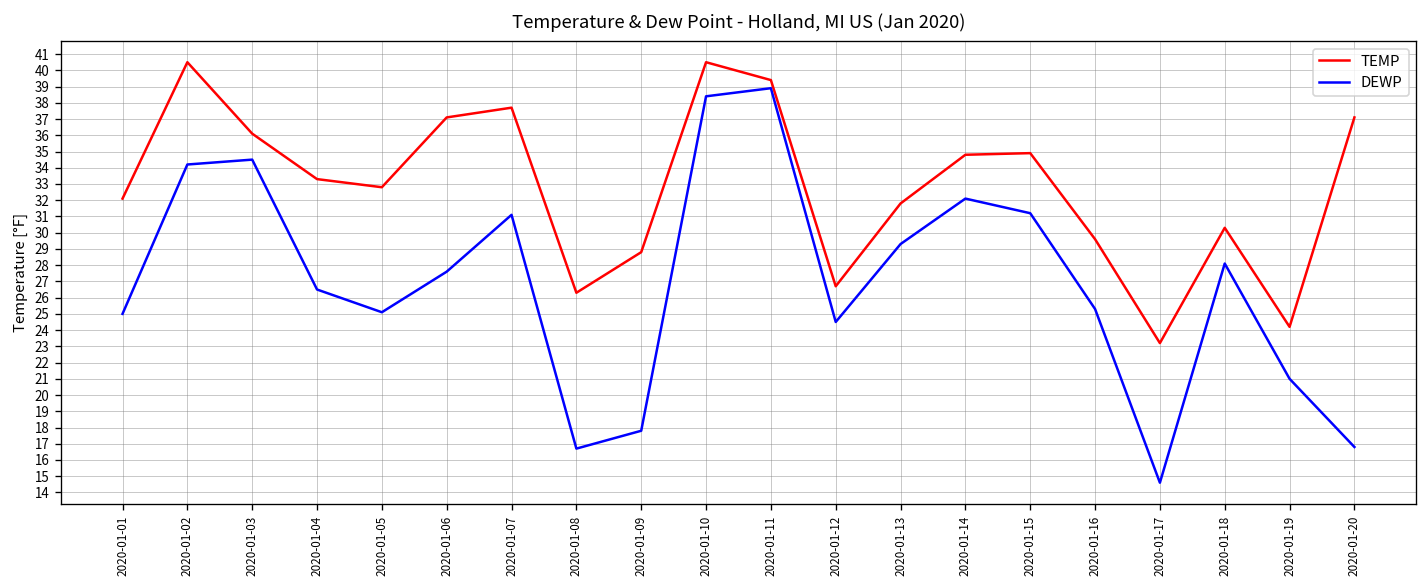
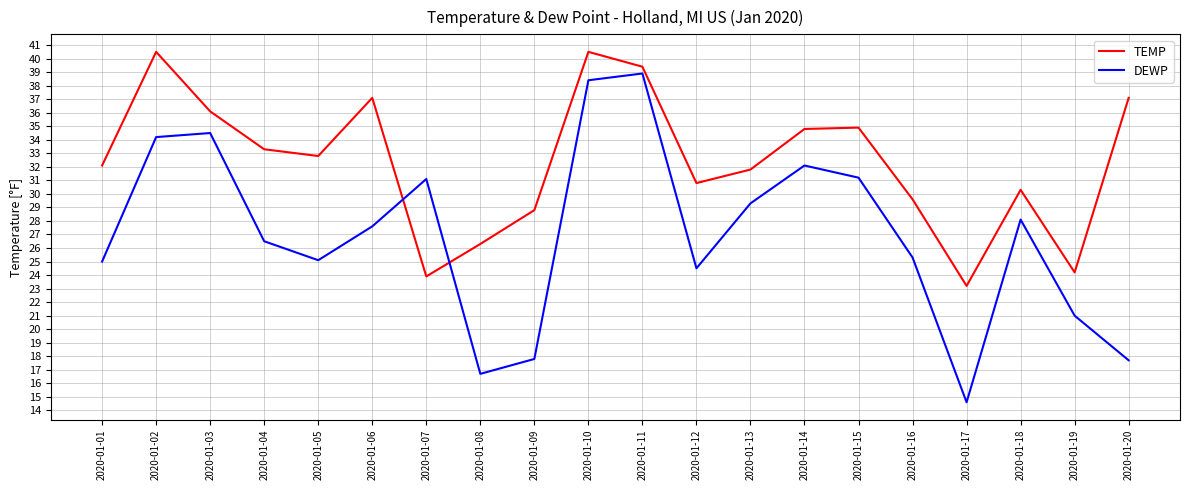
  {
    "TEMP": {
      "2020-01-01": 32.1,
      "2020-01-02": 40.5,
      "2020-01-03": 36.1,
      "2020-01-04": 33.3,
      "2020-01-05": 32.8,
      "2020-01-06": 37.1,
-     "2020-01-07": 37.7,
+     "2020-01-07": 23.9,
      "2020-01-08": 26.3,
      "2020-01-09": 28.8,
      "2020-01-10": 40.5,
      "2020-01-11": 39.4,
-     "2020-01-12": 26.7,
+     "2020-01-12": 30.8,
      "2020-01-13": 31.8,
      "2020-01-14": 34.8,
      "2020-01-15": 34.9,
      "2020-01-16": 29.6,
      "2020-01-17": 23.2,
      "2020-01-18": 30.3,
      "2020-01-19": 24.2,
      "2020-01-20": 37.1
    },
    "DEWP": {
      "2020-01-01": 25.0,
      "2020-01-02": 34.2,
      "2020-01-03": 34.5,
      "2020-01-04": 26.5,
      "2020-01-05": 25.1,
      "2020-01-06": 27.6,
      "2020-01-07": 31.1,
      "2020-01-08": 16.7,
      "2020-01-09": 17.8,
      "2020-01-10": 38.4,
      "2020-01-11": 38.9,
      "2020-01-12": 24.5,
      "2020-01-13": 29.3,
      "2020-01-14": 32.1,
      "2020-01-15": 31.2,
      "2020-01-16": 25.3,
      "2020-01-17": 14.6,
      "2020-01-18": 28.1,
      "2020-01-19": 21.0,
-     "2020-01-20": 16.8
+     "2020-01-20": 17.7
    }
  }
